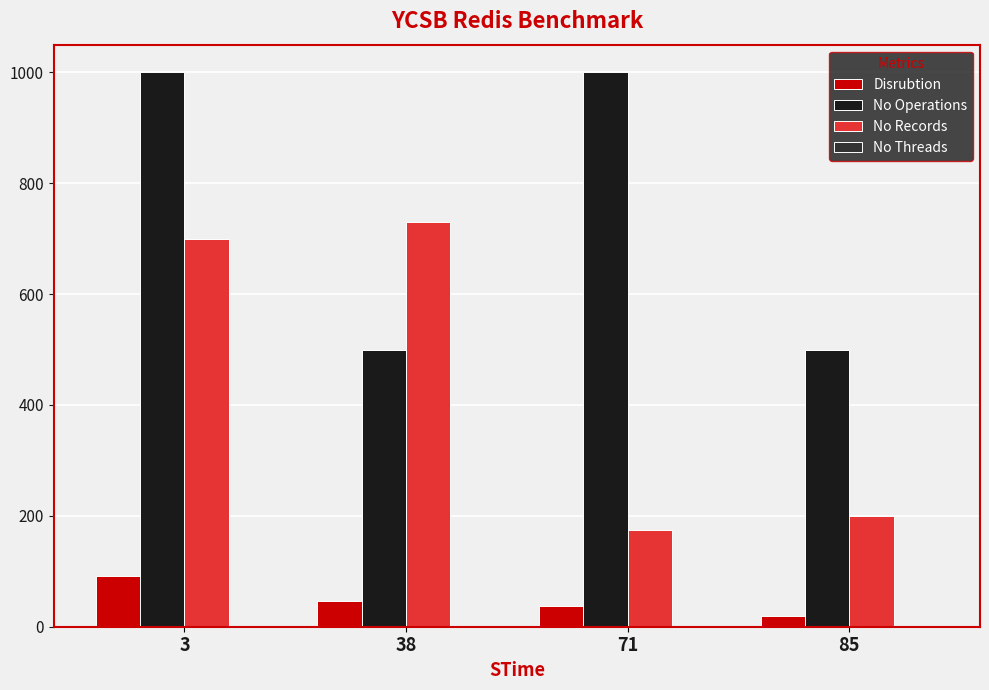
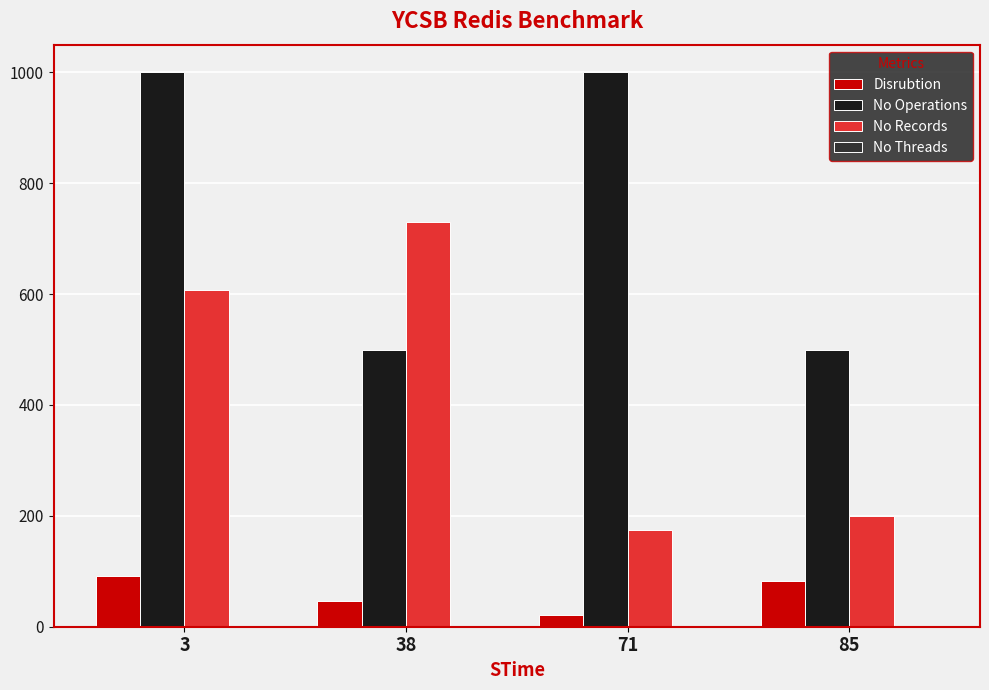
  {
    "Disrubtion": {
      "3": 90,
      "38": 50,
-     "71": 40,
-     "85": 20
+     "71": 20,
+     "85": 80
    },
    "No Records": {
-     "3": 700,
+     "3": 610,
      "38": 730,
      "71": 170,
      "85": 200
    }
  }
